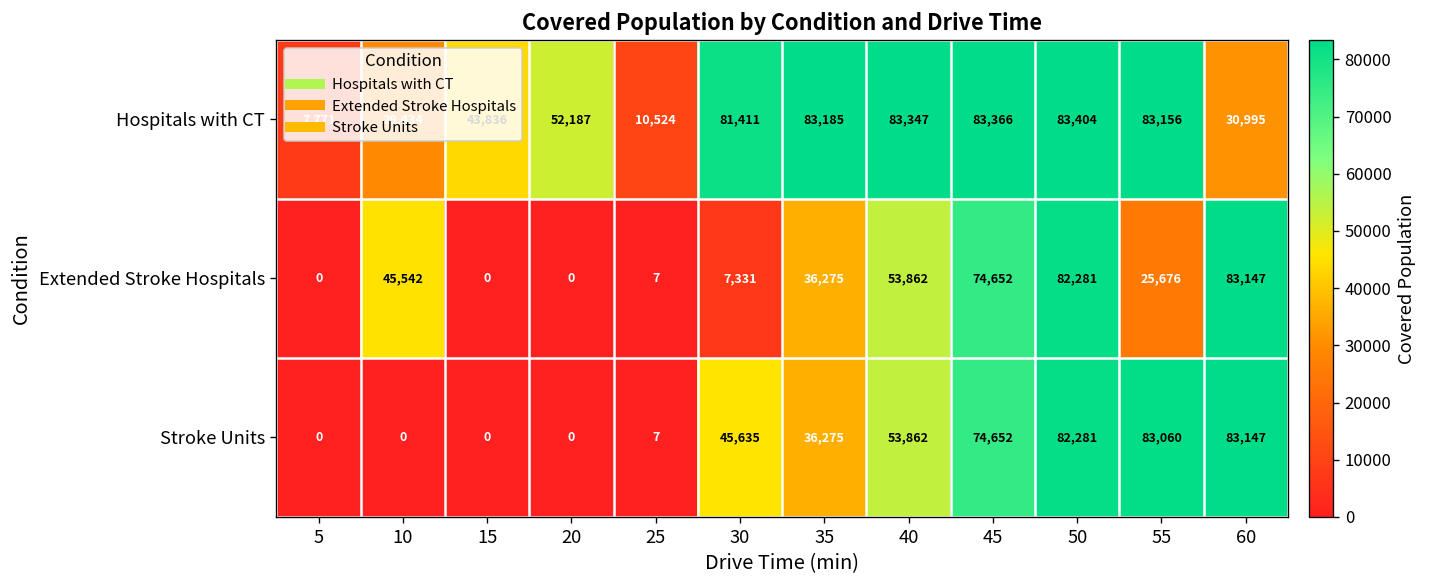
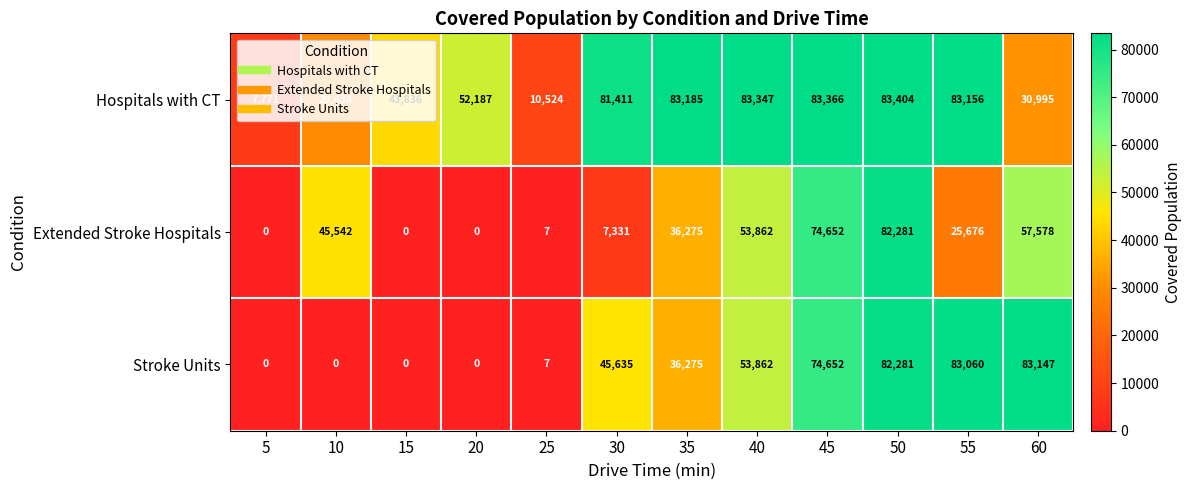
  {
    "Hospitals with CT": {
      "20": "52,187",
      "25": "10,524",
      "30": "81,411",
      "35": "83,185",
      "40": "83,347",
      "45": "83,366",
      "50": "83,404",
      "55": "83,156",
      "60": "30,995"
    },
    "Extended Stroke Hospitals": {
      "5": "0",
      "10": "45,542",
      "15": "0",
      "20": "0",
      "25": "7",
      "30": "7,331",
      "35": "36,275",
      "40": "53,862",
      "45": "74,652",
      "50": "82,281",
      "55": "25,676",
-     "60": "83,147"
+     "60": "57,578"
    },
    "Stroke Units": {
      "5": "0",
      "10": "0",
      "15": "0",
      "20": "0",
      "25": "7",
      "30": "45,635",
      "35": "36,275",
      "40": "53,862",
      "45": "74,652",
      "50": "82,281",
      "55": "83,060",
      "60": "83,147"
    }
  }
